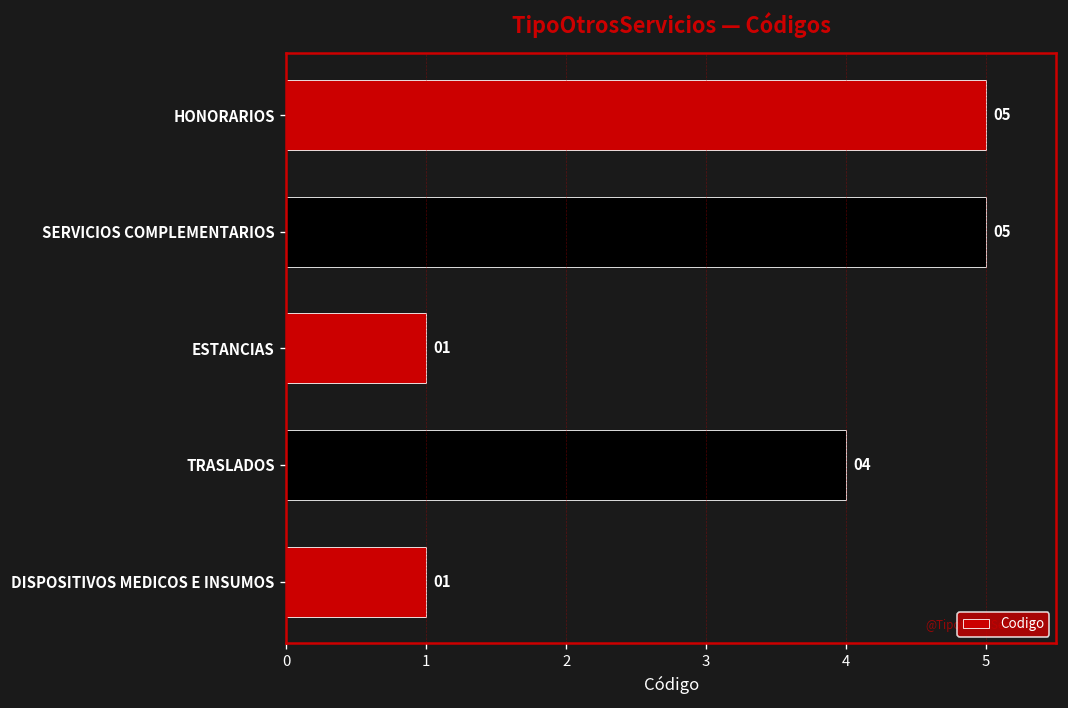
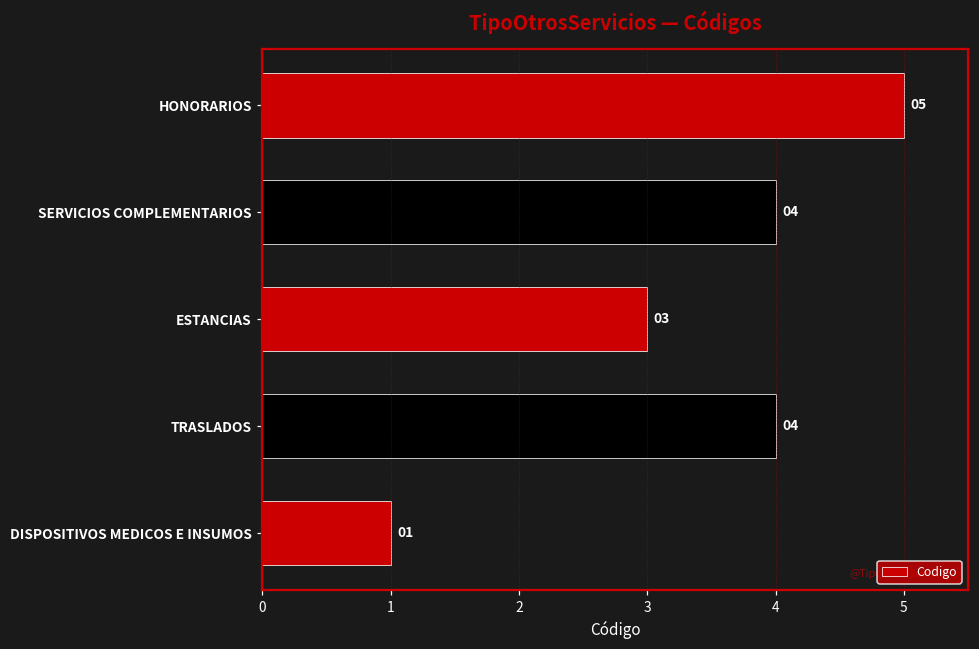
  {
    "HONORARIOS": "05",
-   "SERVICIOS COMPLEMENTARIOS": "05",
-   "ESTANCIAS": "01",
+   "SERVICIOS COMPLEMENTARIOS": "04",
+   "ESTANCIAS": "03",
    "TRASLADOS": "04",
    "DISPOSITIVOS MEDICOS E INSUMOS": "01"
  }
